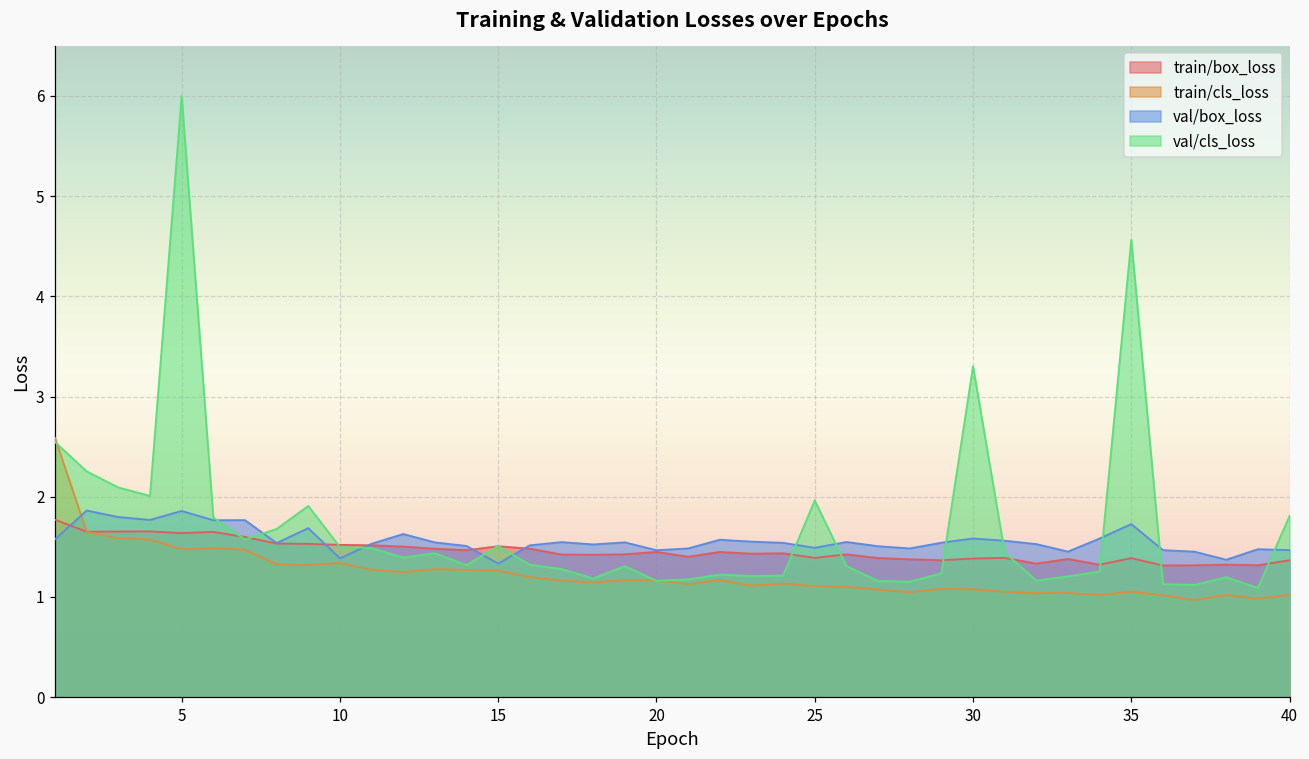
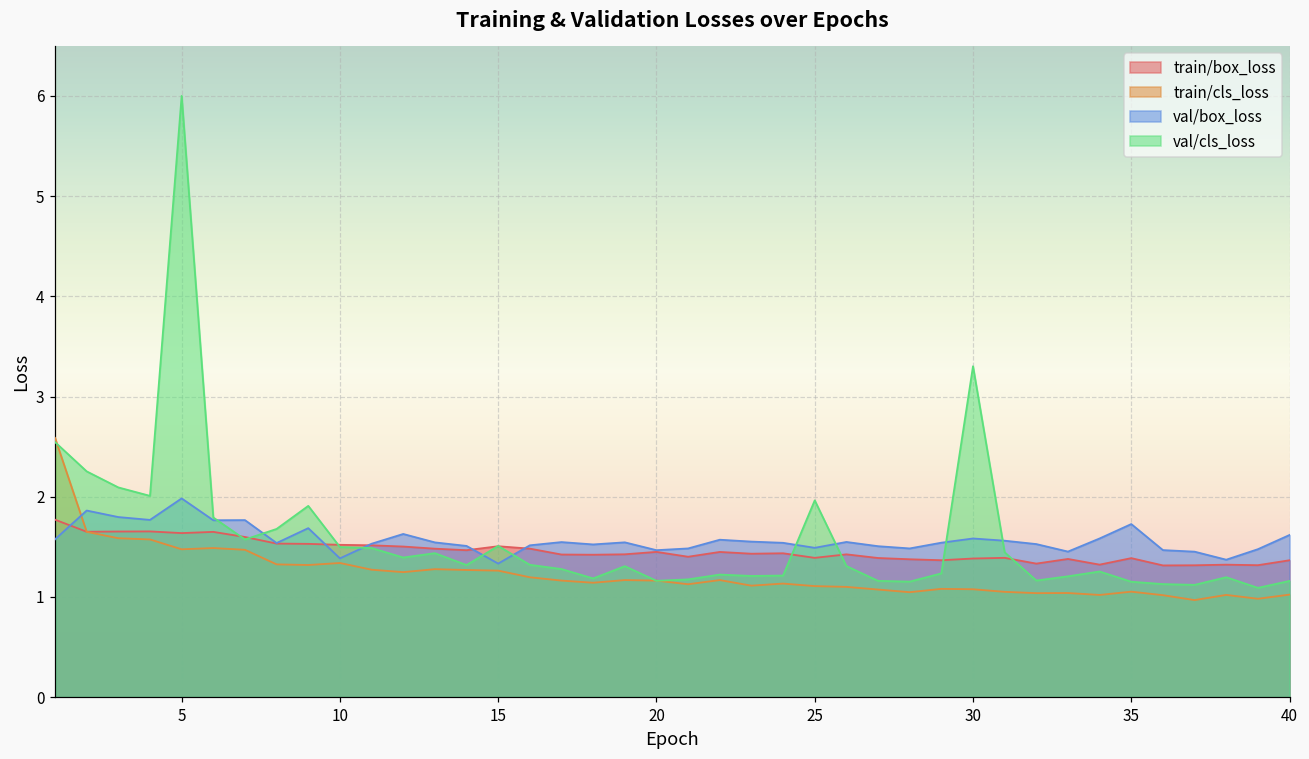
  {
    "val/box_loss": {
-     "5": 1.9,
+     "5": 2.0,
      "10": 1.4,
      "15": 1.3,
      "25": 1.5,
      "30": 1.6,
      "35": 1.7,
-     "40": 1.5
+     "40": 1.6
    },
    "val/cls_loss": {
      "5": 6.0,
      "25": 2.0,
      "30": 3.3,
-     "35": 4.6,
-     "40": 1.8
+     "35": 1.2,
+     "40": 1.2
    }
  }
